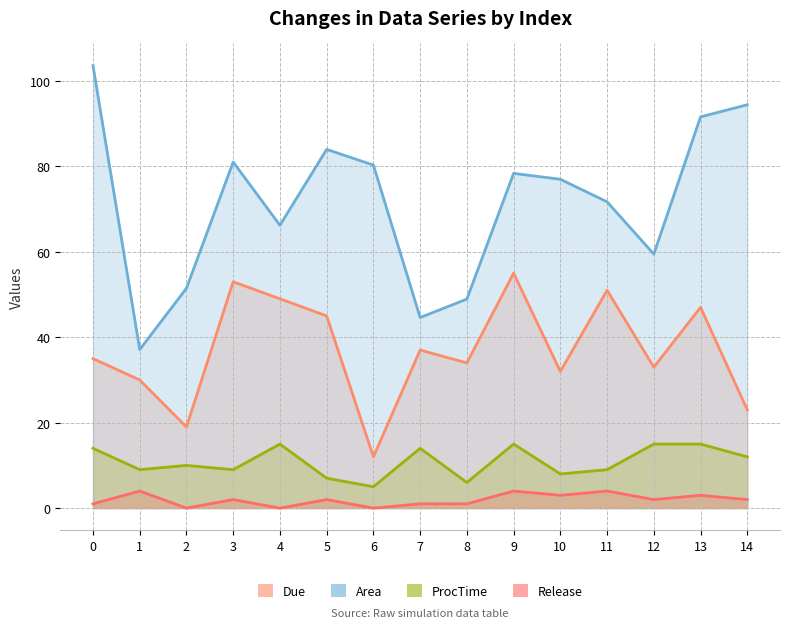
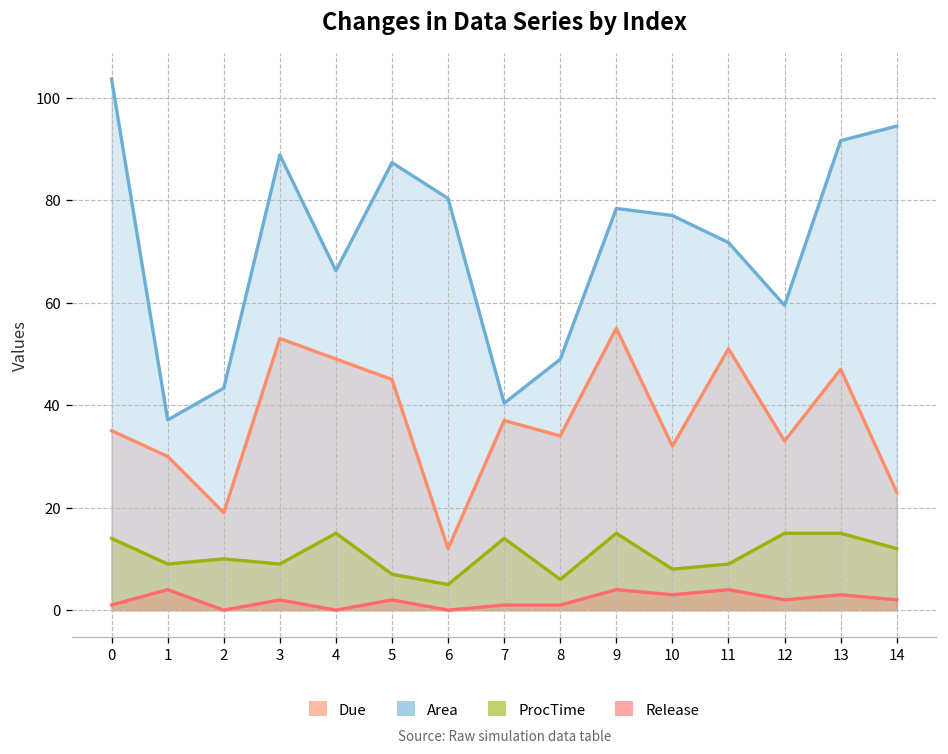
  {
    "Area": {
      "0": 104,
      "1": 37,
-     "2": 51,
-     "3": 81,
+     "2": 43,
+     "3": 89,
      "4": 66,
-     "5": 84,
+     "5": 87,
      "6": 80,
-     "7": 45,
+     "7": 40,
      "8": 49,
      "9": 78,
      "10": 77,
      "11": 72,
      "12": 59,
      "13": 92,
      "14": 94
    }
  }
